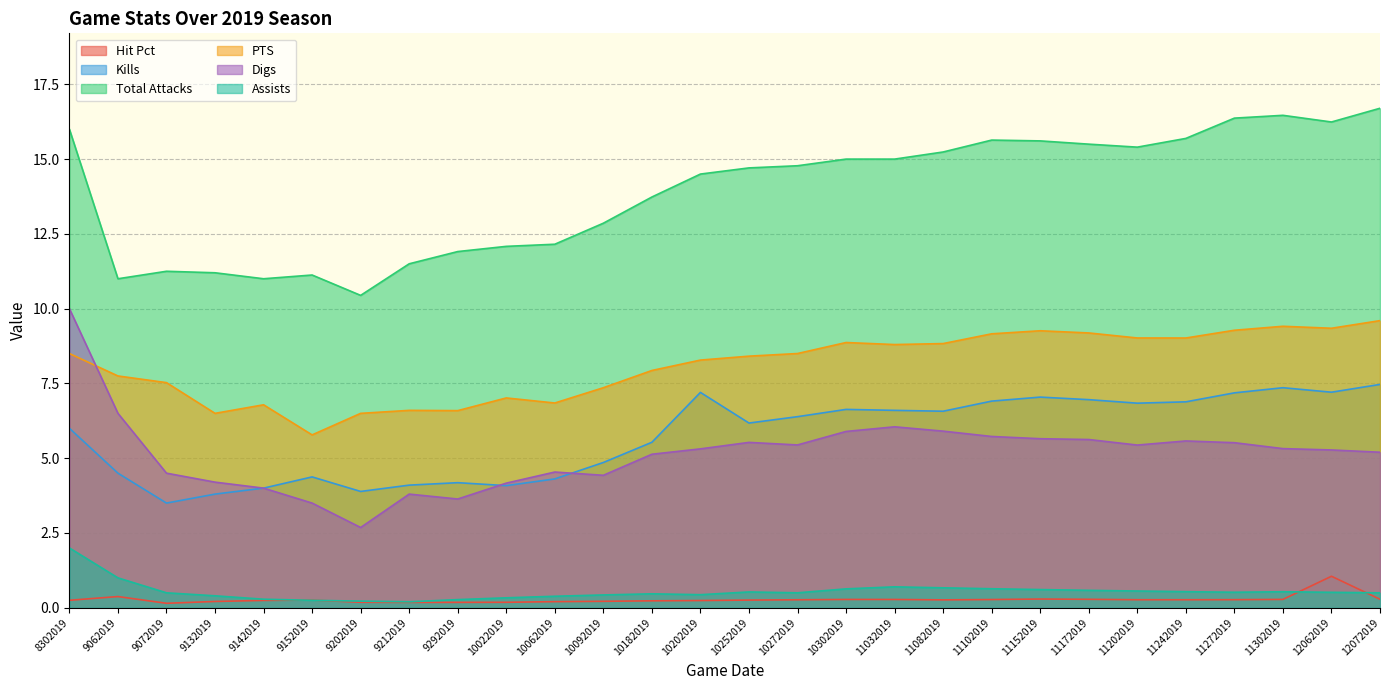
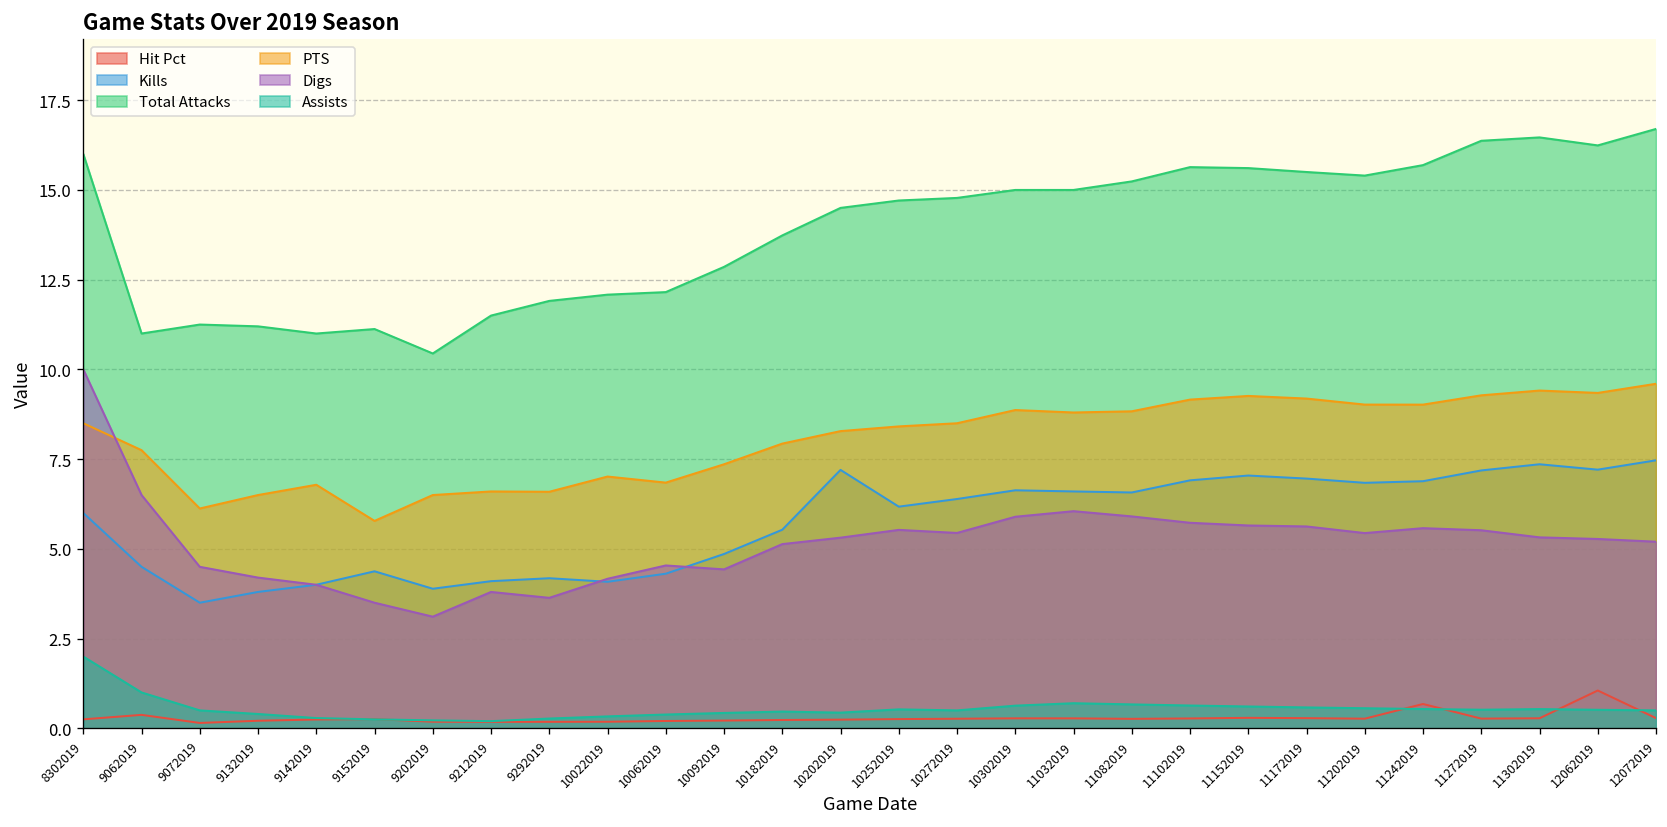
  {
    "Hit Pct": {
      "8302019": 0.3,
      "9062019": 0.4,
      "9072019": 0.1,
      "9132019": 0.2,
      "9292019": 0.2,
      "10022019": 0.2,
      "10062019": 0.2,
      "10092019": 0.2,
      "10182019": 0.2,
      "10202019": 0.2,
      "10252019": 0.3,
      "10272019": 0.3,
      "10302019": 0.3,
      "11032019": 0.3,
      "11082019": 0.3,
      "11102019": 0.3,
      "11152019": 0.3,
      "11172019": 0.3,
      "11202019": 0.3,
-     "11242019": 0.3,
+     "11242019": 0.7,
      "11272019": 0.3,
      "11302019": 0.3,
      "12062019": 1.1,
      "12072019": 0.3
    },
    "Kills": {
      "8302019": 6.0,
      "9062019": 4.5,
      "9072019": 3.5,
      "9132019": 3.8,
      "9152019": 4.4,
      "9202019": 3.9,
      "9212019": 4.1,
      "9292019": 4.2,
      "10062019": 4.3,
      "10092019": 4.9,
      "10182019": 5.5,
      "10202019": 7.2,
      "10252019": 6.2,
      "10272019": 6.4,
      "10302019": 6.6,
      "11032019": 6.6,
      "11082019": 6.6,
      "11102019": 6.9,
      "11152019": 7.0,
      "11172019": 7.0,
      "11202019": 6.8,
      "11242019": 6.9,
      "11272019": 7.2,
      "11302019": 7.4,
      "12062019": 7.2,
      "12072019": 7.5
    },
    "PTS": {
      "8302019": 8.5,
      "9062019": 7.8,
-     "9072019": 7.5,
+     "9072019": 6.1,
      "9132019": 6.5,
      "9142019": 6.8,
      "9152019": 5.8,
      "9202019": 6.5,
      "9212019": 6.6,
      "9292019": 6.6,
      "10022019": 7.0,
      "10062019": 6.8,
      "10092019": 7.4,
      "10182019": 7.9,
      "10202019": 8.3,
      "10252019": 8.4,
      "10272019": 8.5,
      "10302019": 8.9,
      "11032019": 8.8,
      "11082019": 8.8,
      "11102019": 9.2,
      "11152019": 9.3,
      "11172019": 9.2,
      "11202019": 9.0,
      "11242019": 9.0,
      "11272019": 9.3,
      "11302019": 9.4,
      "12062019": 9.3,
      "12072019": 9.6
    },
    "Digs": {
      "8302019": 10.0,
      "9062019": 6.5,
      "9072019": 4.5,
      "9132019": 4.2,
      "9152019": 3.5,
-     "9202019": 2.7,
+     "9202019": 3.1,
      "9212019": 3.8,
      "9292019": 3.6,
      "10062019": 4.5,
      "10092019": 4.4,
      "10182019": 5.1,
      "10202019": 5.3,
      "10252019": 5.5,
      "10272019": 5.4,
      "10302019": 5.9,
      "11032019": 6.1,
      "11082019": 5.9,
      "11102019": 5.7,
      "11152019": 5.7,
      "11172019": 5.6,
      "11202019": 5.4,
      "11242019": 5.6,
      "11272019": 5.5,
      "11302019": 5.3,
      "12062019": 5.3,
      "12072019": 5.2
    }
  }
